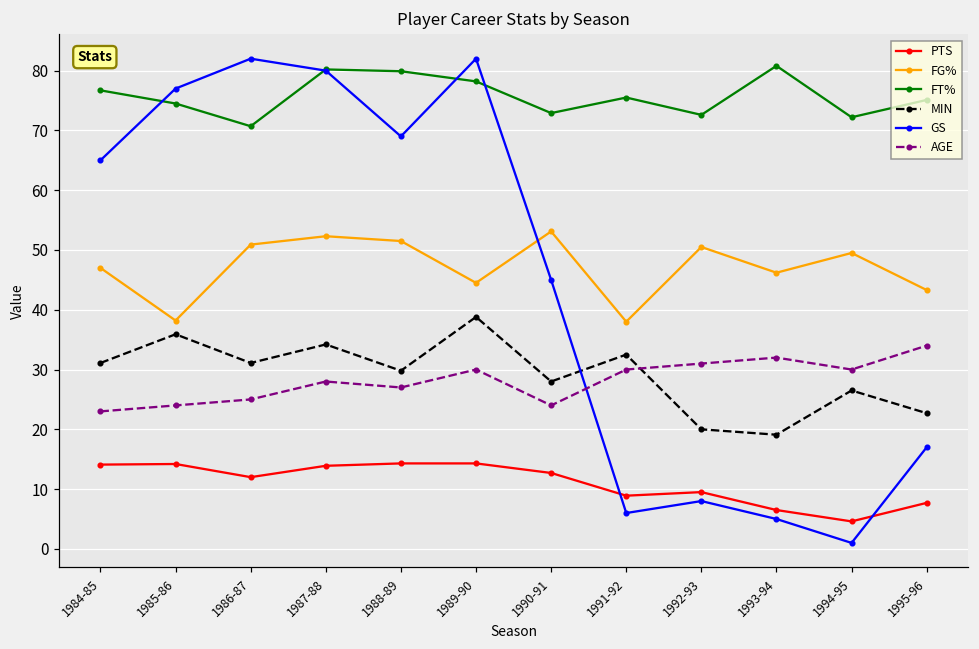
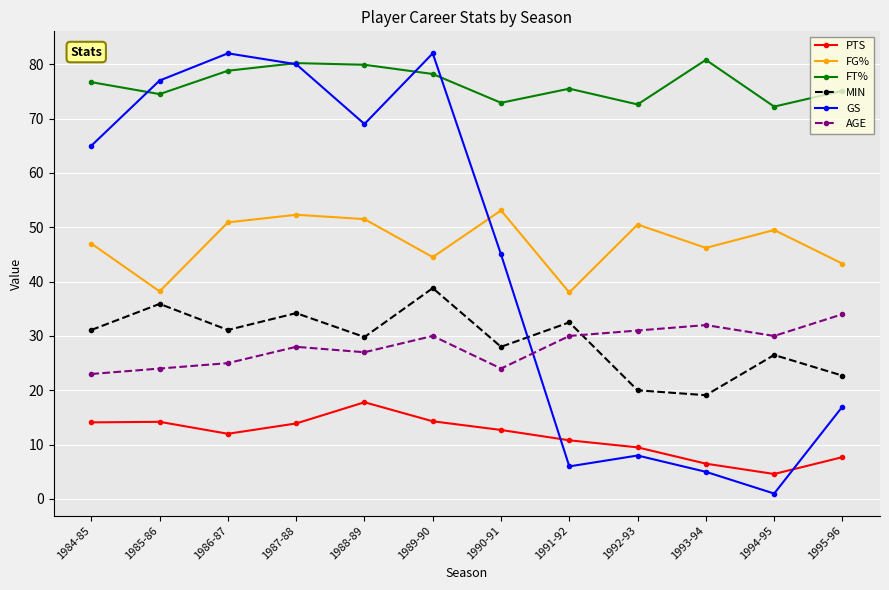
  {
    "PTS": {
      "1984-85": 14,
      "1985-86": 14,
      "1986-87": 12,
      "1987-88": 14,
-     "1988-89": 14,
+     "1988-89": 18,
      "1989-90": 14,
      "1990-91": 13,
-     "1991-92": 9,
+     "1991-92": 11,
      "1992-93": 10,
      "1993-94": 7,
      "1994-95": 5,
      "1995-96": 8
    },
    "FG%": {
      "1984-85": 47,
      "1985-86": 38,
      "1986-87": 51,
      "1987-88": 52,
      "1988-89": 52,
      "1989-90": 45,
      "1990-91": 53,
      "1991-92": 38,
      "1992-93": 51,
      "1993-94": 46,
      "1994-95": 50,
      "1995-96": 43
    },
    "FT%": {
      "1984-85": 77,
      "1985-86": 75,
-     "1986-87": 71,
+     "1986-87": 79,
      "1988-89": 80,
      "1989-90": 78,
      "1990-91": 73,
      "1991-92": 76,
      "1992-93": 73,
      "1993-94": 81,
      "1994-95": 72
    },
    "MIN": {
      "1984-85": 31,
      "1985-86": 36,
      "1986-87": 31,
      "1987-88": 34,
      "1988-89": 30,
      "1989-90": 39,
      "1990-91": 28,
      "1991-92": 33,
      "1992-93": 20,
      "1993-94": 19,
      "1994-95": 27,
      "1995-96": 23
    },
    "GS": {
      "1984-85": 65,
      "1985-86": 77,
      "1986-87": 82,
      "1988-89": 69,
      "1989-90": 82,
      "1990-91": 45,
      "1991-92": 6,
      "1992-93": 8,
      "1993-94": 5,
      "1994-95": 1,
      "1995-96": 17
    },
    "AGE": {
      "1984-85": 23,
      "1985-86": 24,
      "1986-87": 25,
      "1987-88": 28,
      "1988-89": 27,
      "1989-90": 30,
      "1990-91": 24,
      "1991-92": 30,
      "1992-93": 31,
      "1993-94": 32,
      "1994-95": 30,
      "1995-96": 34
    }
  }
